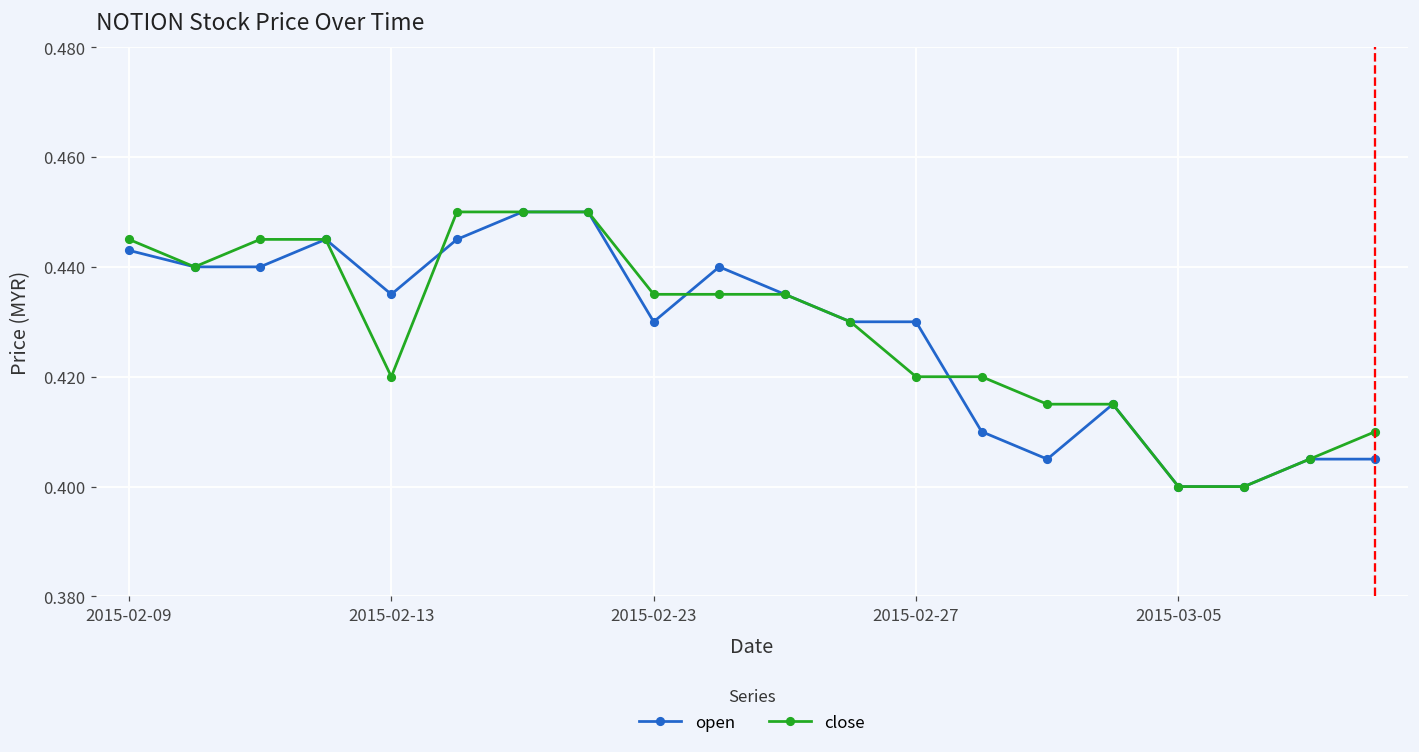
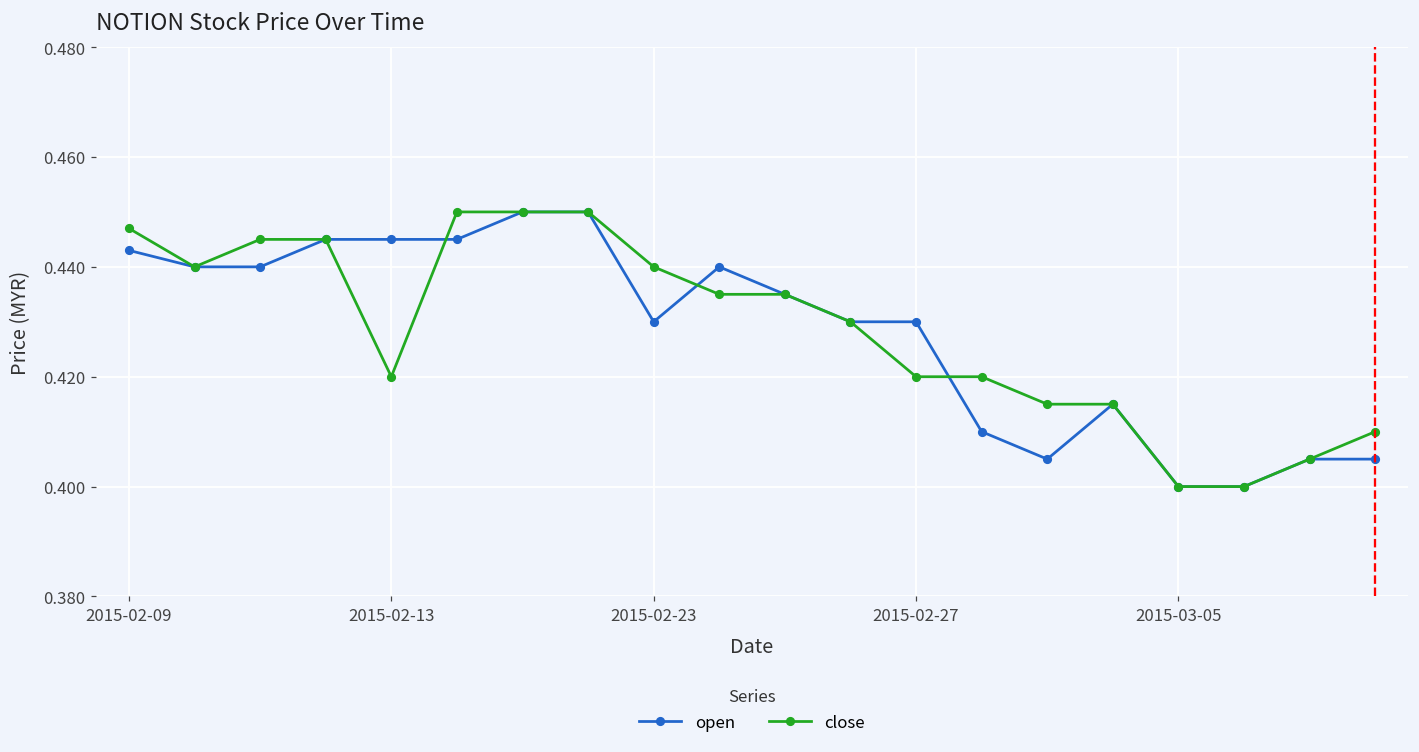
  {
    "open": {
      "2015-02-09": 0.443,
-     "2015-02-13": 0.435,
+     "2015-02-13": 0.445,
      "2015-02-23": 0.430,
      "2015-02-27": 0.430
    },
    "close": {
-     "2015-02-09": 0.445,
+     "2015-02-09": 0.447,
      "2015-02-13": 0.420,
-     "2015-02-23": 0.435,
+     "2015-02-23": 0.440,
      "2015-02-27": 0.420
    }
  }
